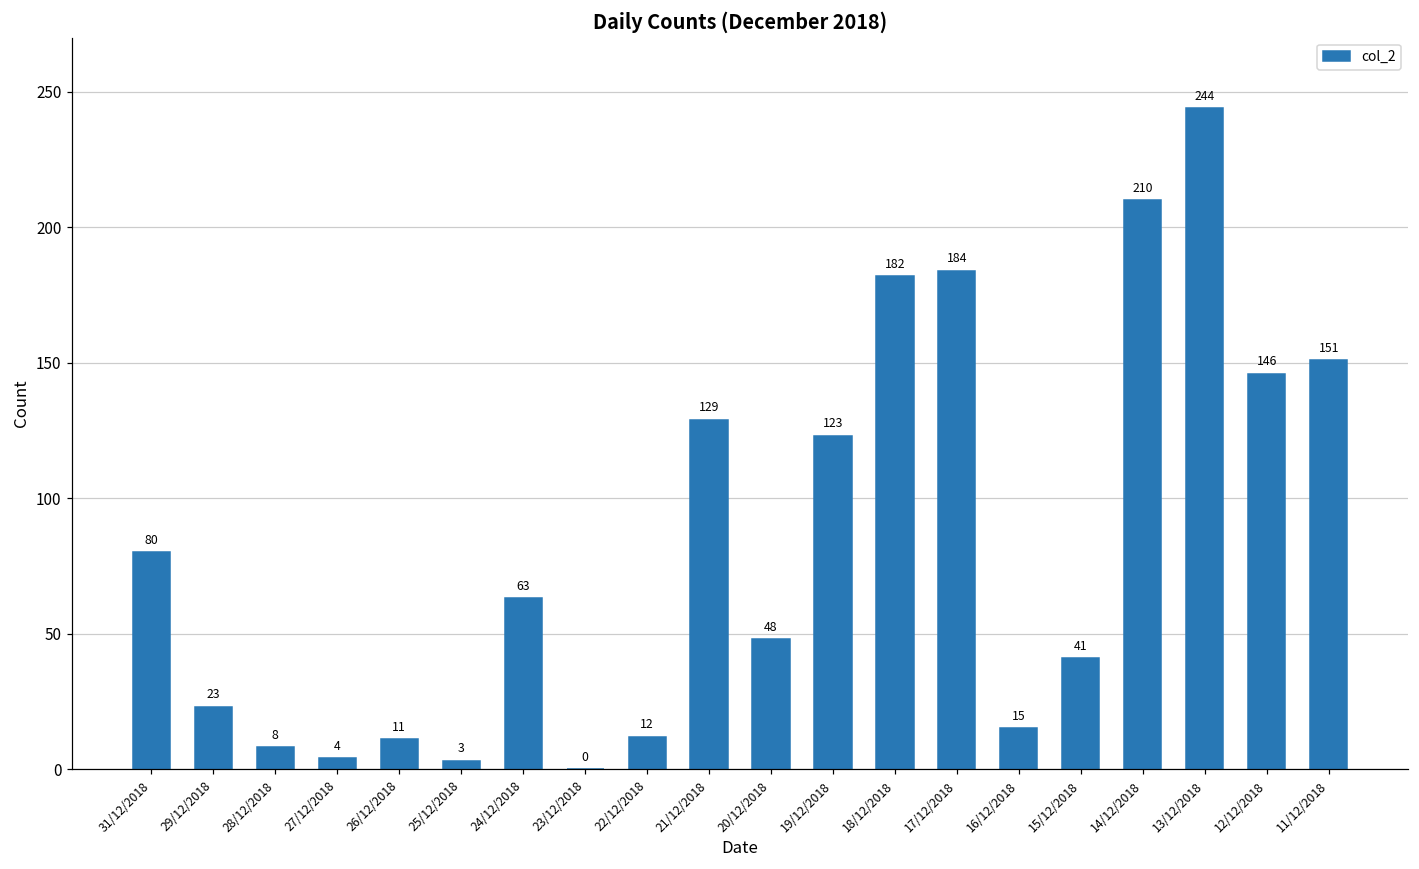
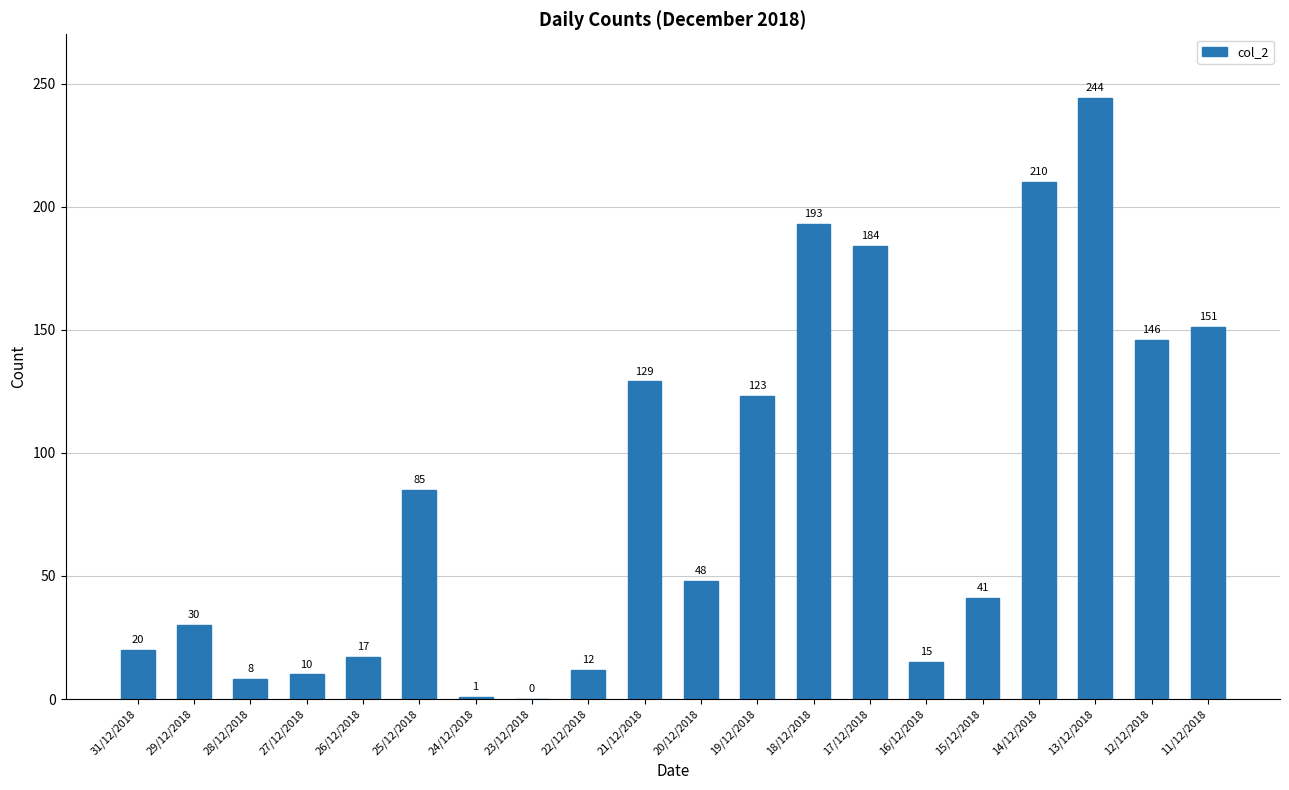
  {
-   "31/12/2018": 80,
-   "29/12/2018": 23,
+   "31/12/2018": 20,
+   "29/12/2018": 30,
    "28/12/2018": 8,
-   "27/12/2018": 4,
-   "26/12/2018": 11,
-   "25/12/2018": 3,
-   "24/12/2018": 63,
+   "27/12/2018": 10,
+   "26/12/2018": 17,
+   "25/12/2018": 85,
+   "24/12/2018": 1,
    "23/12/2018": 0,
    "22/12/2018": 12,
    "21/12/2018": 129,
    "20/12/2018": 48,
    "19/12/2018": 123,
-   "18/12/2018": 182,
+   "18/12/2018": 193,
    "17/12/2018": 184,
    "16/12/2018": 15,
    "15/12/2018": 41,
    "14/12/2018": 210,
    "13/12/2018": 244,
    "12/12/2018": 146,
    "11/12/2018": 151
  }
